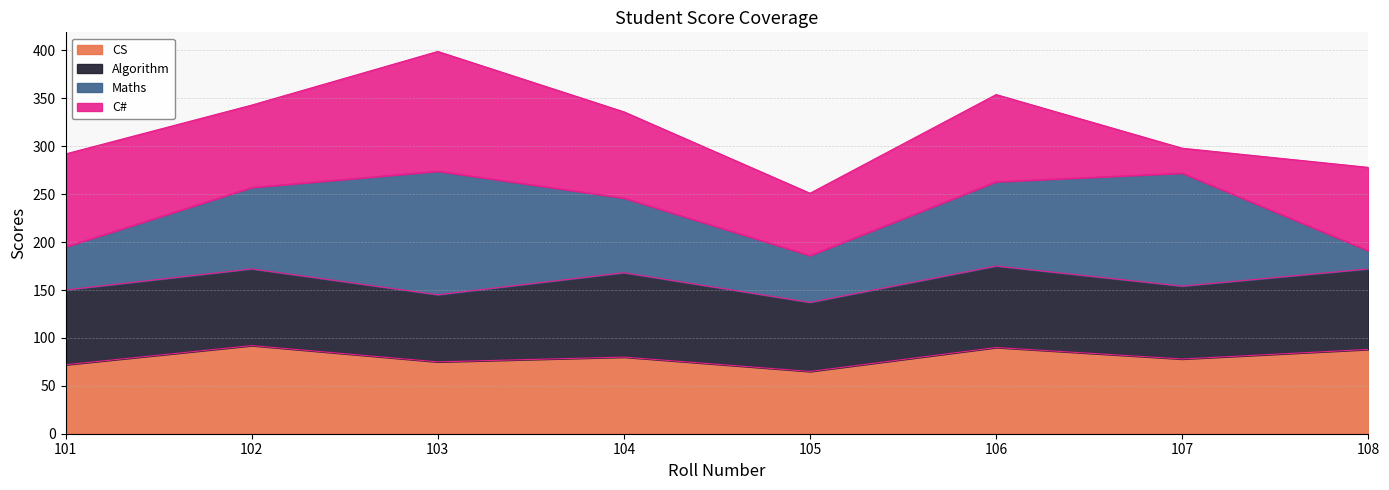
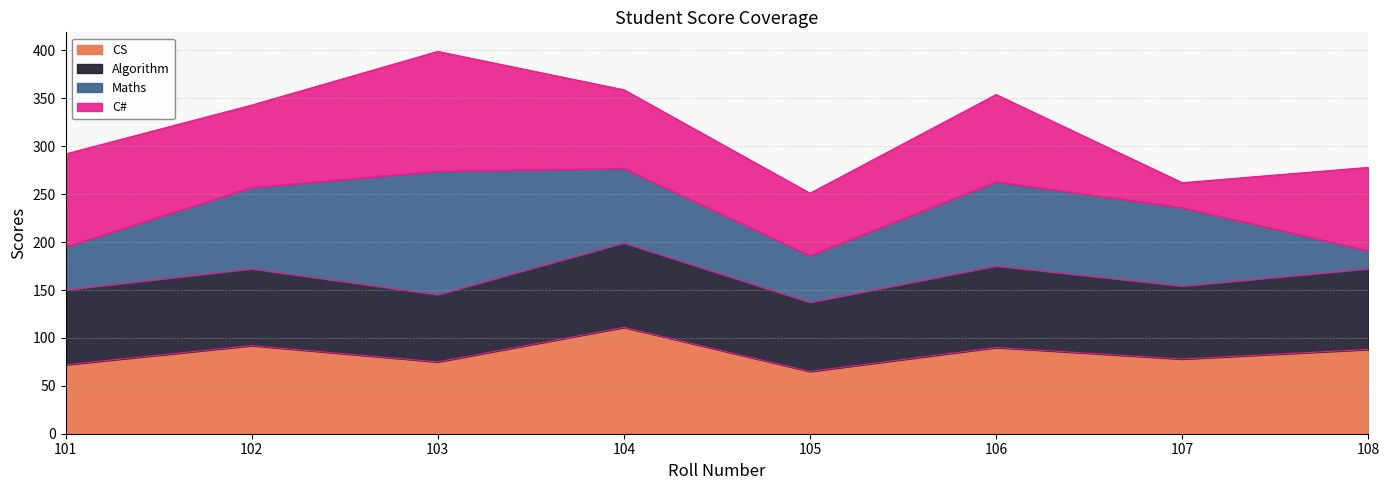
  {
    "CS": {
      "101": 70,
      "102": 90,
      "103": 80,
-     "104": 80,
+     "104": 110,
      "105": 70,
      "106": 90,
      "107": 80,
      "108": 90
    },
    "Algorithm": {
      "101": 80,
      "102": 80,
      "103": 70,
      "104": 90,
      "105": 70,
      "106": 90,
      "107": 80,
      "108": 80
    },
    "Maths": {
      "101": 50,
      "102": 90,
      "103": 130,
      "104": 80,
      "105": 50,
      "106": 90,
-     "107": 120,
+     "107": 80,
      "108": 20
    },
    "C#": {
      "101": 100,
      "102": 90,
      "103": 130,
-     "104": 90,
+     "104": 80,
      "105": 70,
      "106": 90,
      "107": 30,
      "108": 90
    }
  }
